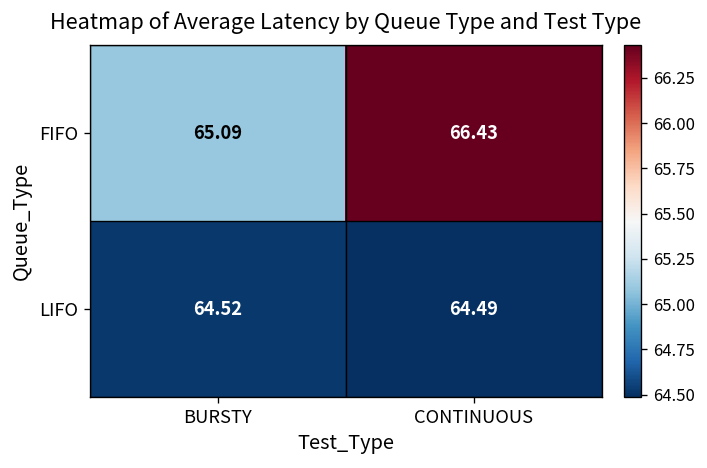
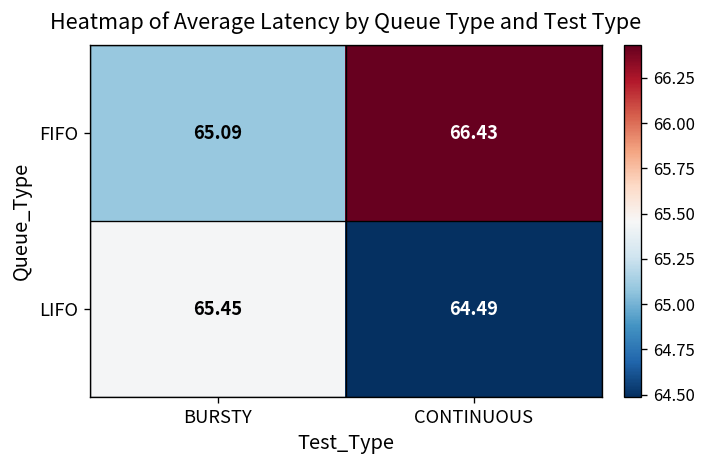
  {
    "FIFO": {
      "BURSTY": 65.09,
      "CONTINUOUS": 66.43
    },
    "LIFO": {
-     "BURSTY": 64.52,
+     "BURSTY": 65.45,
      "CONTINUOUS": 64.49
    }
  }
